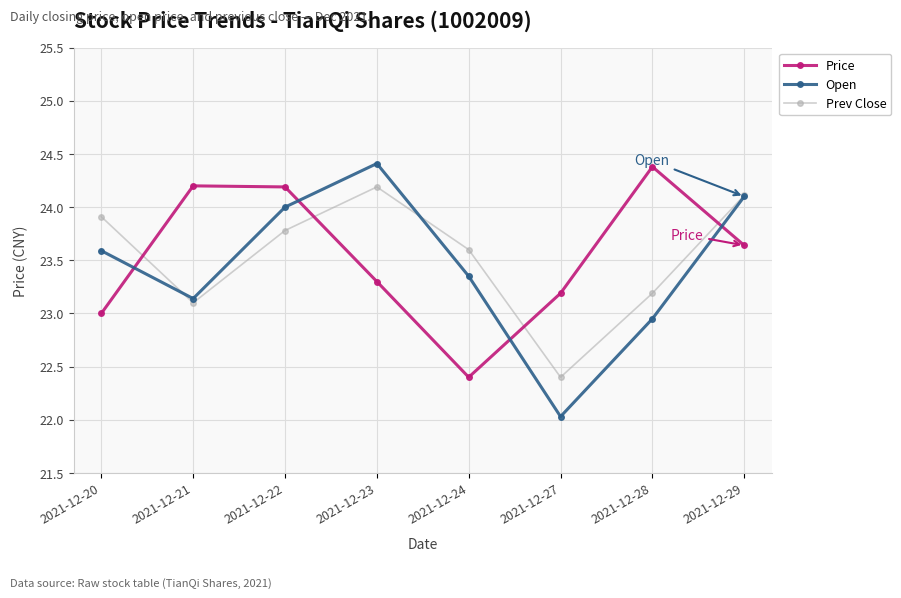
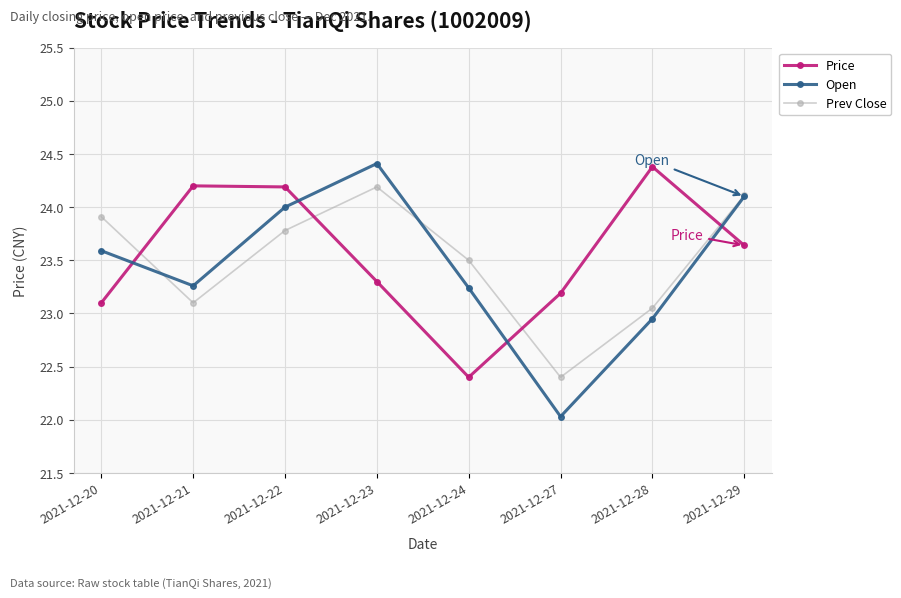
  {
    "Price": {
-     "2021-12-20": 23.0,
+     "2021-12-20": 23.1,
      "2021-12-21": 24.2,
      "2021-12-22": 24.2,
      "2021-12-23": 23.3,
      "2021-12-24": 22.4,
      "2021-12-27": 23.2,
      "2021-12-28": 24.4,
      "2021-12-29": 23.64
    },
    "Open": {
      "2021-12-20": 23.59,
-     "2021-12-21": 23.14,
+     "2021-12-21": 23.26,
      "2021-12-22": 24.00,
      "2021-12-23": 24.41,
-     "2021-12-24": 23.35,
+     "2021-12-24": 23.24,
      "2021-12-27": 22.03,
      "2021-12-28": 22.95
    },
    "Prev Close": {
      "2021-12-20": 23.91,
      "2021-12-21": 23.10,
      "2021-12-22": 23.78,
      "2021-12-23": 24.19,
-     "2021-12-24": 23.6,
+     "2021-12-24": 23.5,
      "2021-12-27": 22.40,
-     "2021-12-28": 23.19
+     "2021-12-28": 23.05
    }
  }
